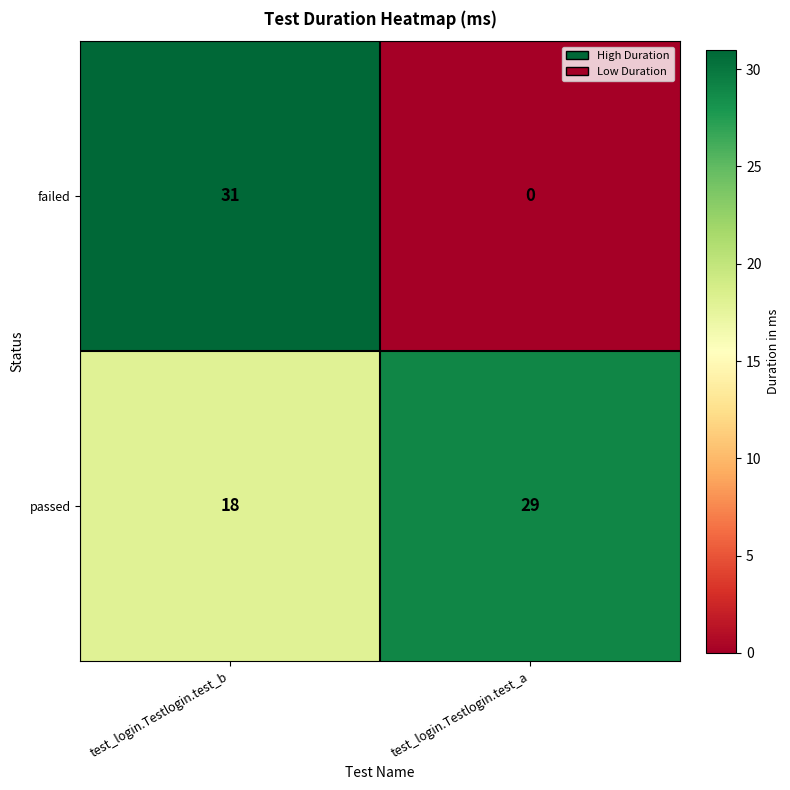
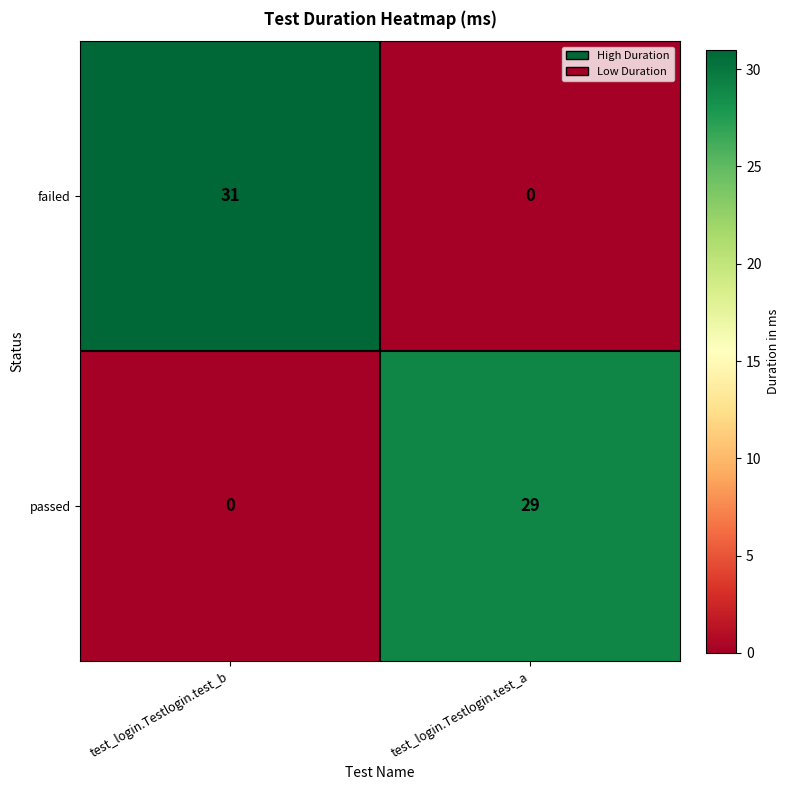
  {
    "failed": {
      "test_login.Testlogin.test_b": 31,
      "test_login.Testlogin.test_a": 0
    },
    "passed": {
-     "test_login.Testlogin.test_b": 18,
+     "test_login.Testlogin.test_b": 0,
      "test_login.Testlogin.test_a": 29
    }
  }
